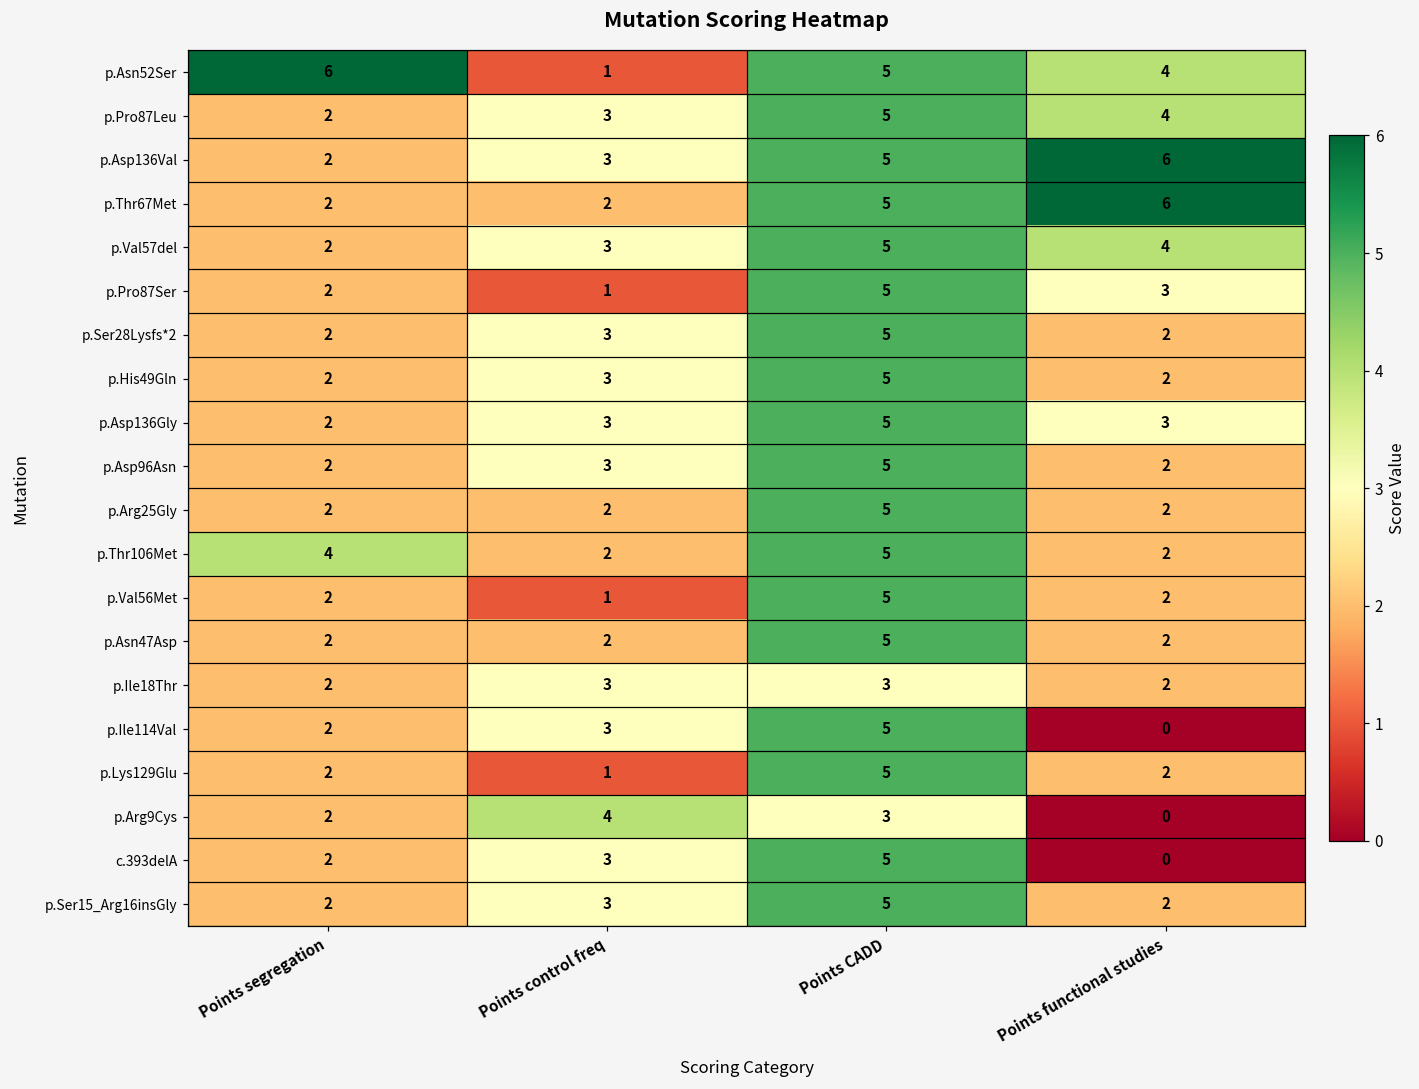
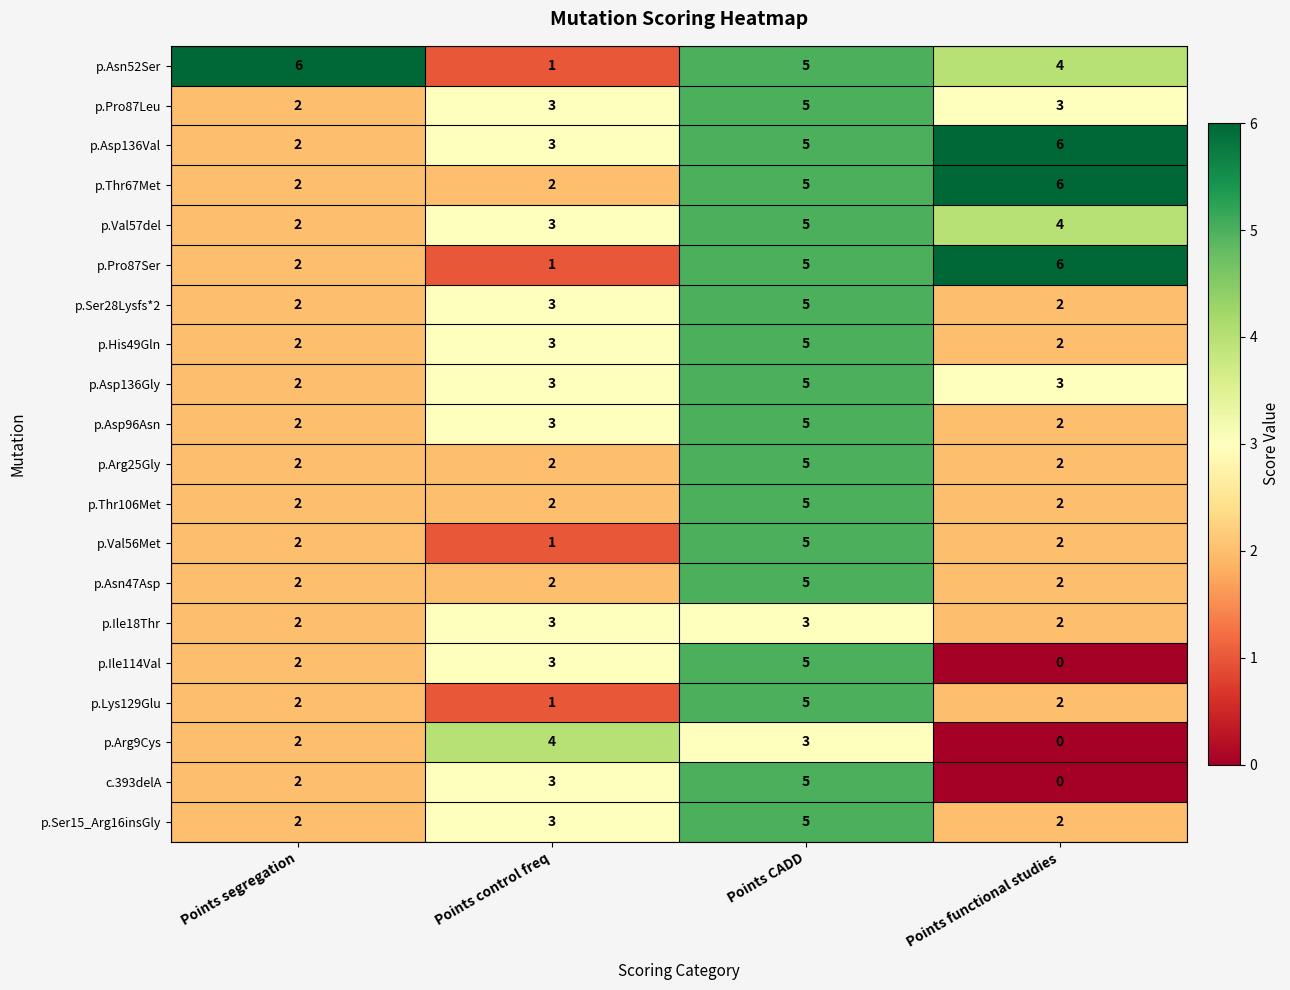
  {
    "p.Asn52Ser": {
      "Points segregation": 6,
      "Points control freq": 1,
      "Points CADD": 5,
      "Points functional studies": 4
    },
    "p.Pro87Leu": {
      "Points segregation": 2,
      "Points control freq": 3,
      "Points CADD": 5,
-     "Points functional studies": 4
+     "Points functional studies": 3
    },
    "p.Asp136Val": {
      "Points segregation": 2,
      "Points control freq": 3,
      "Points CADD": 5,
      "Points functional studies": 6
    },
    "p.Thr67Met": {
      "Points segregation": 2,
      "Points control freq": 2,
      "Points CADD": 5,
      "Points functional studies": 6
    },
    "p.Val57del": {
      "Points segregation": 2,
      "Points control freq": 3,
      "Points CADD": 5,
      "Points functional studies": 4
    },
    "p.Pro87Ser": {
      "Points segregation": 2,
      "Points control freq": 1,
      "Points CADD": 5,
-     "Points functional studies": 3
+     "Points functional studies": 6
    },
    "p.Ser28Lysfs*2": {
      "Points segregation": 2,
      "Points control freq": 3,
      "Points CADD": 5,
      "Points functional studies": 2
    },
    "p.His49Gln": {
      "Points segregation": 2,
      "Points control freq": 3,
      "Points CADD": 5,
      "Points functional studies": 2
    },
    "p.Asp136Gly": {
      "Points segregation": 2,
      "Points control freq": 3,
      "Points CADD": 5,
      "Points functional studies": 3
    },
    "p.Asp96Asn": {
      "Points segregation": 2,
      "Points control freq": 3,
      "Points CADD": 5,
      "Points functional studies": 2
    },
    "p.Arg25Gly": {
      "Points segregation": 2,
      "Points control freq": 2,
      "Points CADD": 5,
      "Points functional studies": 2
    },
    "p.Thr106Met": {
-     "Points segregation": 4,
+     "Points segregation": 2,
      "Points control freq": 2,
      "Points CADD": 5,
      "Points functional studies": 2
    },
    "p.Val56Met": {
      "Points segregation": 2,
      "Points control freq": 1,
      "Points CADD": 5,
      "Points functional studies": 2
    },
    "p.Asn47Asp": {
      "Points segregation": 2,
      "Points control freq": 2,
      "Points CADD": 5,
      "Points functional studies": 2
    },
    "p.Ile18Thr": {
      "Points segregation": 2,
      "Points control freq": 3,
      "Points CADD": 3,
      "Points functional studies": 2
    },
    "p.Ile114Val": {
      "Points segregation": 2,
      "Points control freq": 3,
      "Points CADD": 5,
      "Points functional studies": 0
    },
    "p.Lys129Glu": {
      "Points segregation": 2,
      "Points control freq": 1,
      "Points CADD": 5,
      "Points functional studies": 2
    },
    "p.Arg9Cys": {
      "Points segregation": 2,
      "Points control freq": 4,
      "Points CADD": 3,
      "Points functional studies": 0
    },
    "c.393delA": {
      "Points segregation": 2,
      "Points control freq": 3,
      "Points CADD": 5,
      "Points functional studies": 0
    },
    "p.Ser15_Arg16insGly": {
      "Points segregation": 2,
      "Points control freq": 3,
      "Points CADD": 5,
      "Points functional studies": 2
    }
  }
